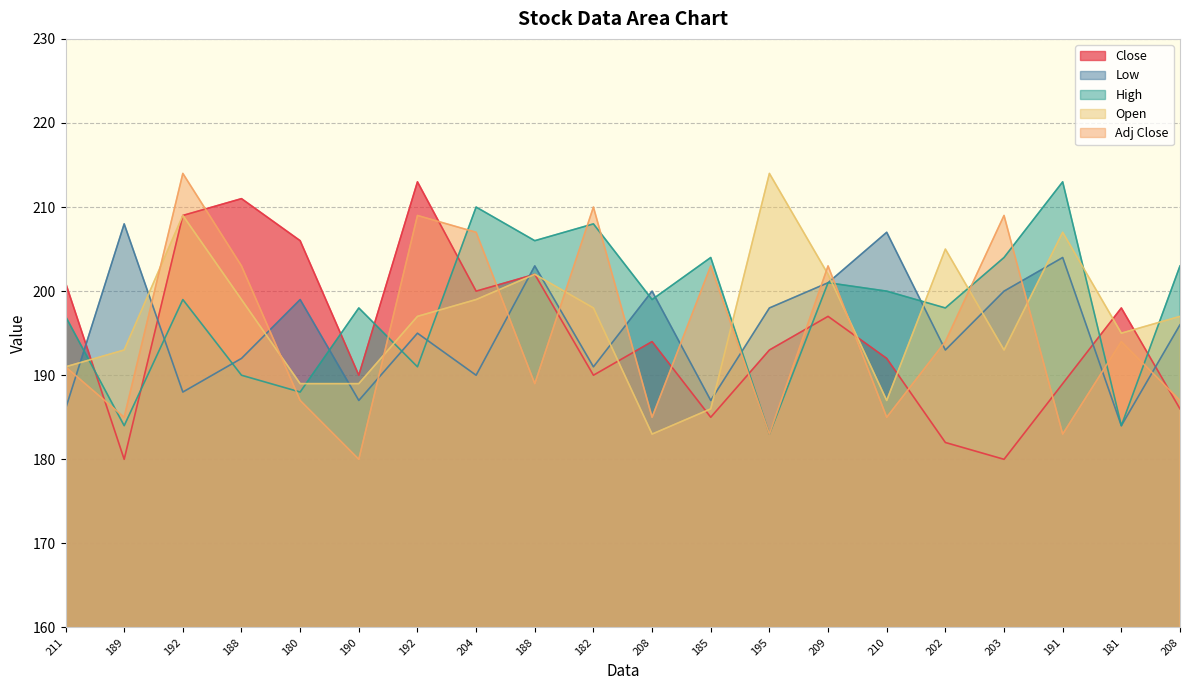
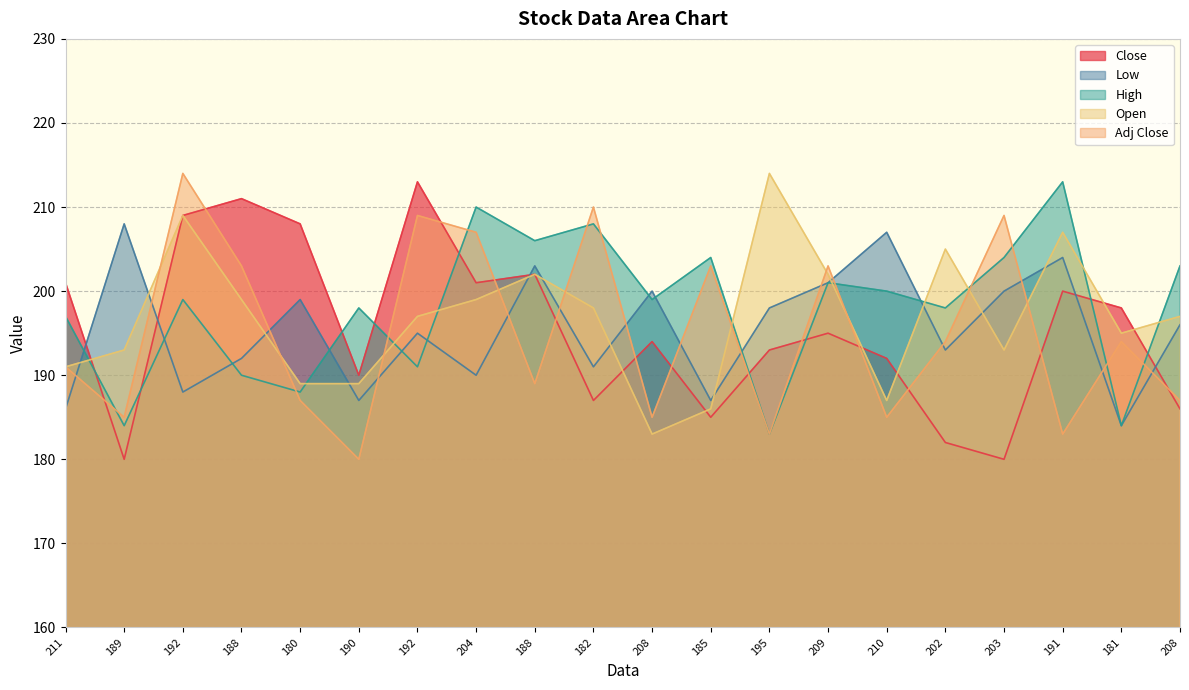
  {
    "Close": {
      "211": 201,
      "189": 180,
-     "180": 206,
+     "180": 208,
      "190": 190,
-     "204": 200,
-     "182": 190,
+     "204": 201,
+     "182": 187,
      "185": 185,
      "195": 193,
-     "209": 197,
+     "209": 195,
      "210": 192,
      "202": 182,
      "203": 180,
-     "191": 189,
+     "191": 200,
      "181": 198
    }
  }
